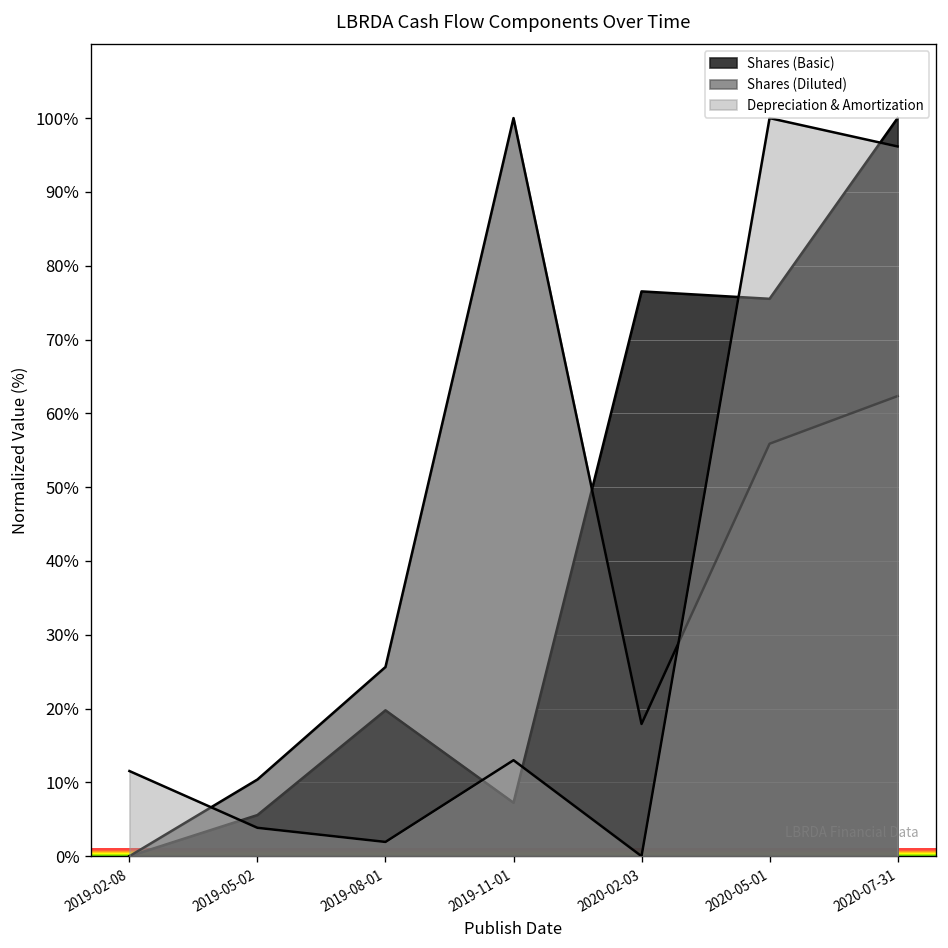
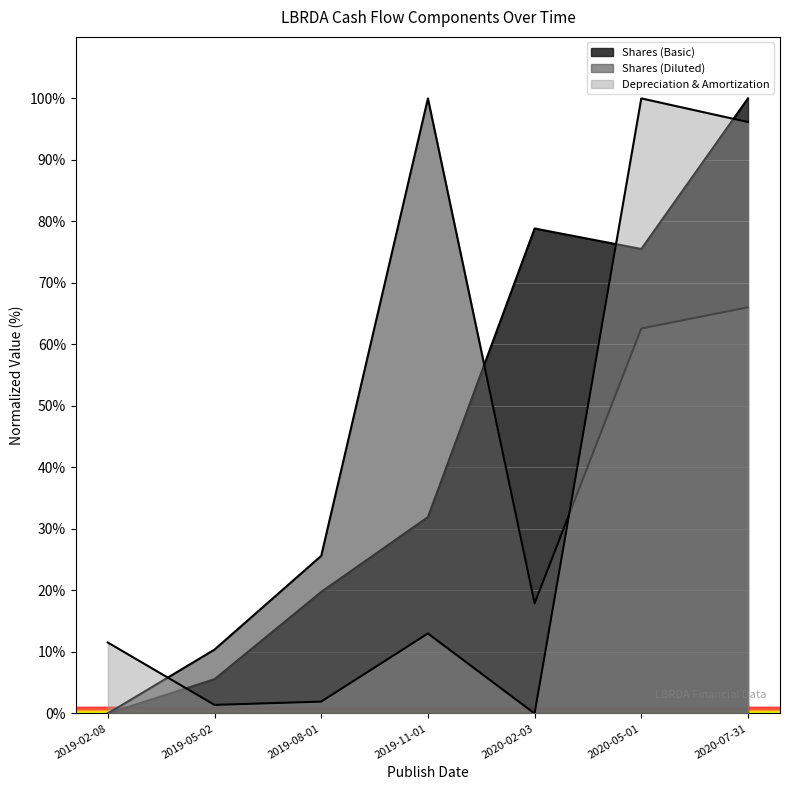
  {
    "Shares (Basic)": {
      "2019-05-02": "6%",
      "2019-08-01": "20%",
-     "2019-11-01": "7%",
-     "2020-02-03": "77%",
+     "2019-11-01": "32%",
+     "2020-02-03": "79%",
      "2020-05-01": "76%",
      "2020-07-31": "100%"
    },
    "Shares (Diluted)": {
      "2019-05-02": "10%",
      "2019-08-01": "26%",
      "2019-11-01": "100%",
      "2020-02-03": "18%",
-     "2020-05-01": "56%",
-     "2020-07-31": "62%"
+     "2020-05-01": "63%",
+     "2020-07-31": "66%"
    },
    "Depreciation & Amortization": {
      "2019-02-08": "12%",
-     "2019-05-02": "4%",
+     "2019-05-02": "1%",
      "2019-08-01": "2%",
      "2019-11-01": "13%",
      "2020-05-01": "100%",
      "2020-07-31": "96%"
    }
  }
